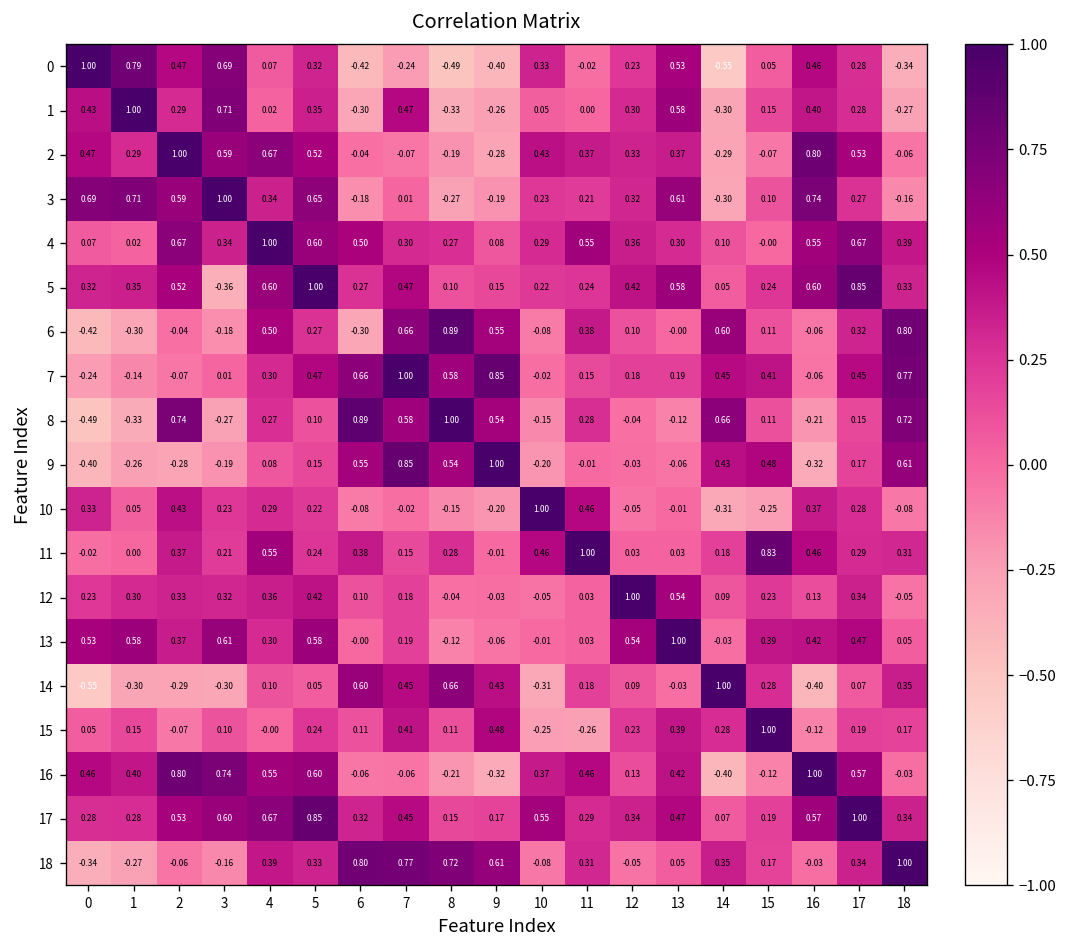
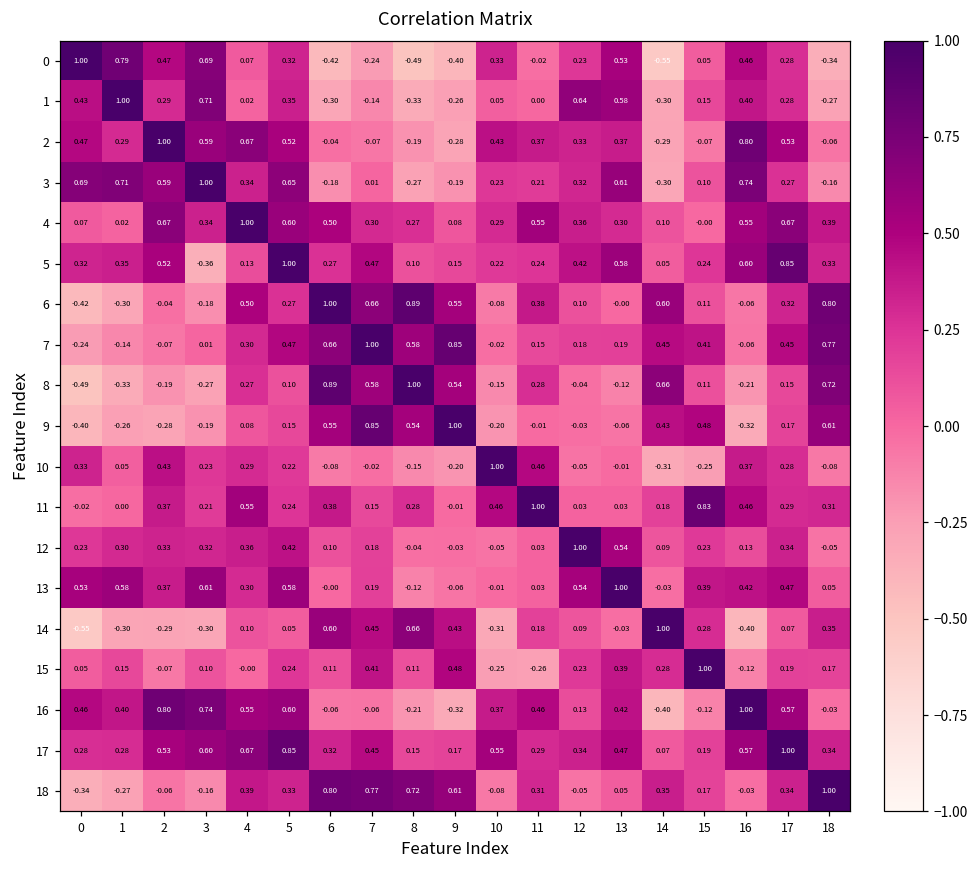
  {
    "1": {
      "0": 0.43,
      "1": 1.00,
      "2": 0.29,
      "3": 0.71,
      "4": 0.02,
      "5": 0.35,
      "6": -0.30,
-     "7": 0.47,
+     "7": -0.14,
      "8": -0.33,
      "9": -0.26,
      "10": 0.05,
      "11": 0.00,
-     "12": 0.30,
+     "12": 0.64,
      "13": 0.58,
      "14": -0.30,
      "15": 0.15,
      "16": 0.40,
      "17": 0.28,
      "18": -0.27
    },
    "5": {
      "0": 0.32,
      "1": 0.35,
      "2": 0.52,
      "3": -0.36,
-     "4": 0.60,
+     "4": 0.13,
      "5": 1.00,
      "6": 0.27,
      "7": 0.47,
      "8": 0.10,
      "9": 0.15,
      "10": 0.22,
      "11": 0.24,
      "12": 0.42,
      "13": 0.58,
      "14": 0.05,
      "15": 0.24,
      "16": 0.60,
      "17": 0.85,
      "18": 0.33
    },
    "6": {
      "0": -0.42,
      "1": -0.30,
      "2": -0.04,
      "3": -0.18,
      "4": 0.50,
      "5": 0.27,
-     "6": -0.30,
+     "6": 1.00,
      "7": 0.66,
      "8": 0.89,
      "9": 0.55,
      "10": -0.08,
      "11": 0.38,
      "12": 0.10,
      "13": -0.00,
      "14": 0.60,
      "15": 0.11,
      "16": -0.06,
      "17": 0.32,
      "18": 0.80
    },
    "8": {
      "0": -0.49,
      "1": -0.33,
-     "2": 0.74,
+     "2": -0.19,
      "3": -0.27,
      "4": 0.27,
      "5": 0.10,
      "6": 0.89,
      "7": 0.58,
      "8": 1.00,
      "9": 0.54,
      "10": -0.15,
      "11": 0.28,
      "12": -0.04,
      "13": -0.12,
      "14": 0.66,
      "15": 0.11,
      "16": -0.21,
      "17": 0.15,
      "18": 0.72
    }
  }
